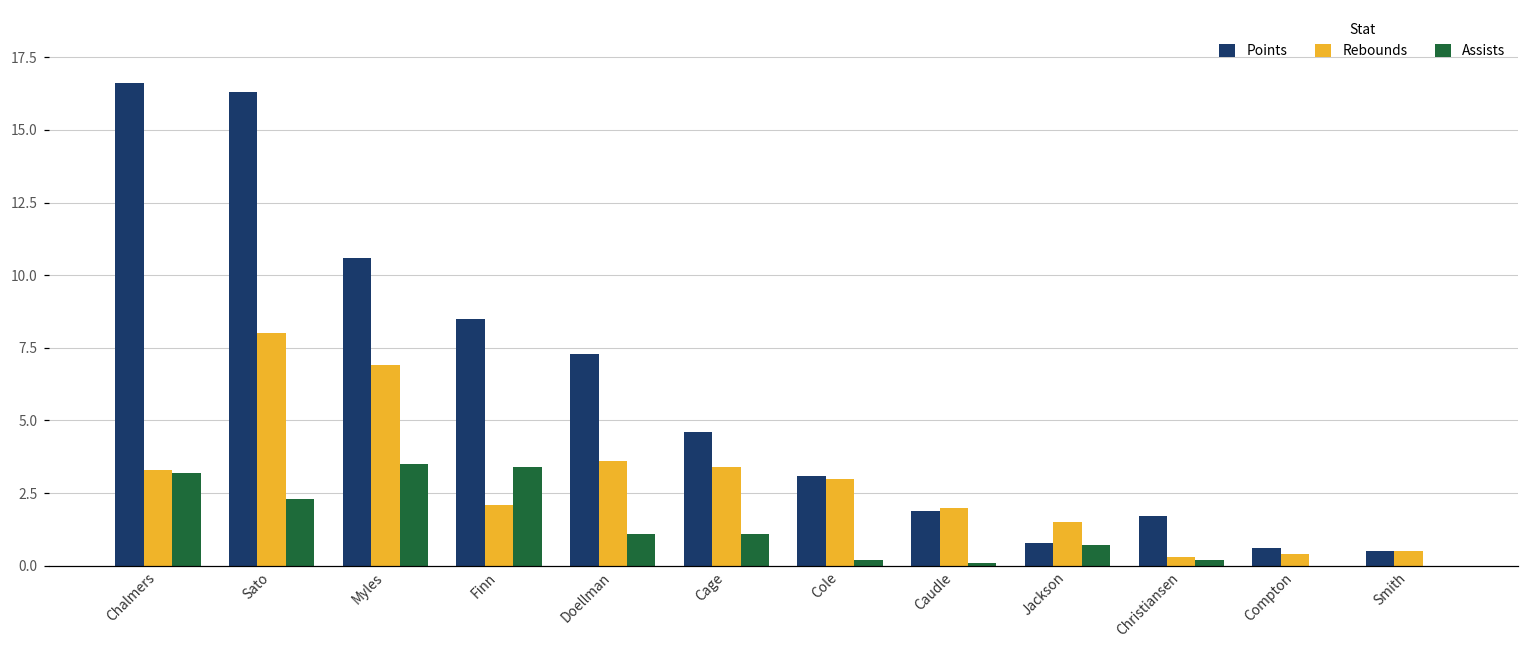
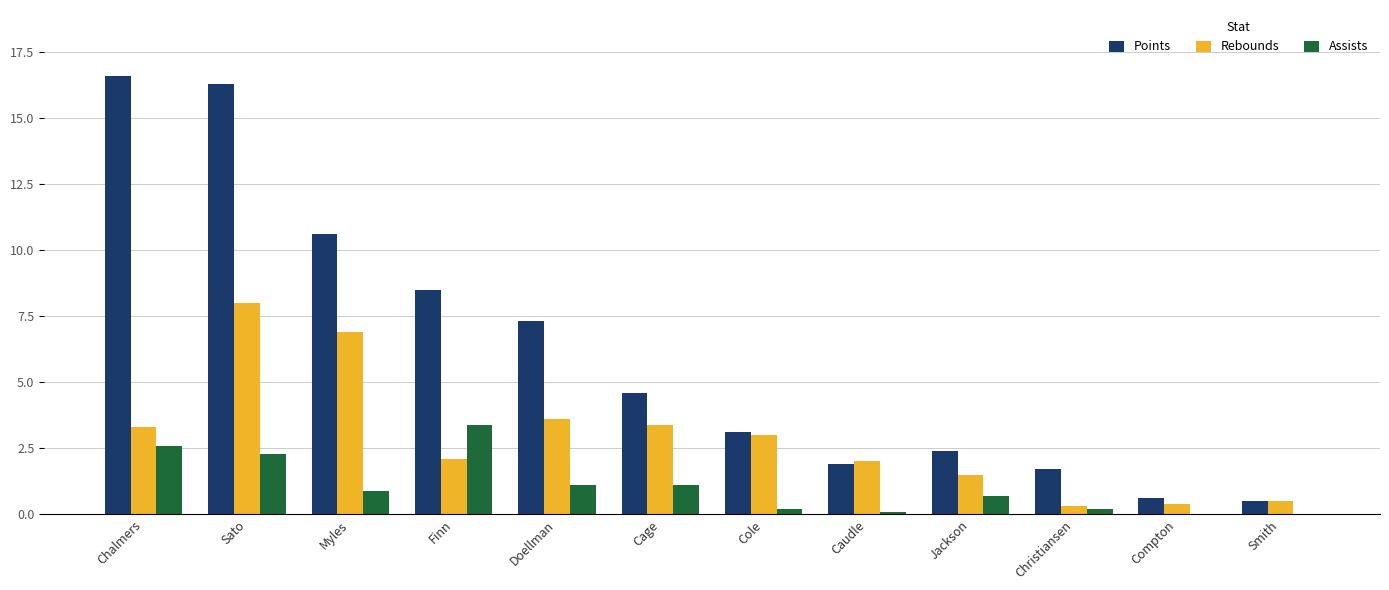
  {
    "Points": {
      "Chalmers": 16.6,
      "Sato": 16.3,
      "Myles": 10.6,
      "Finn": 8.5,
      "Doellman": 7.3,
      "Cage": 4.6,
      "Cole": 3.1,
      "Caudle": 1.9,
-     "Jackson": 0.8,
+     "Jackson": 2.4,
      "Christiansen": 1.7,
      "Compton": 0.6,
      "Smith": 0.5
    },
    "Rebounds": {
      "Chalmers": 3.3,
      "Sato": 8.0,
      "Myles": 6.9,
      "Finn": 2.1,
      "Doellman": 3.6,
      "Cage": 3.4,
      "Cole": 3.0,
      "Caudle": 2.0,
      "Jackson": 1.5,
      "Christiansen": 0.3,
      "Compton": 0.4,
      "Smith": 0.5
    },
    "Assists": {
-     "Chalmers": 3.2,
+     "Chalmers": 2.6,
      "Sato": 2.3,
-     "Myles": 3.5,
+     "Myles": 0.9,
      "Finn": 3.4,
      "Doellman": 1.1,
      "Cage": 1.1,
      "Cole": 0.2,
      "Caudle": 0.1,
      "Jackson": 0.7,
      "Christiansen": 0.2,
      "Compton": 0.0,
      "Smith": 0.0
    }
  }
